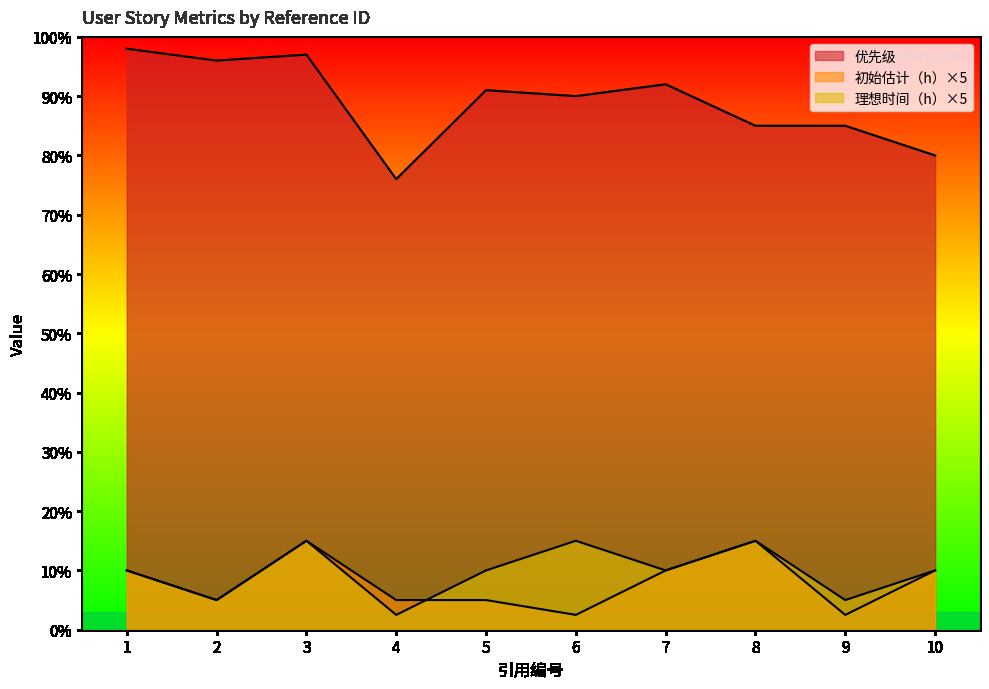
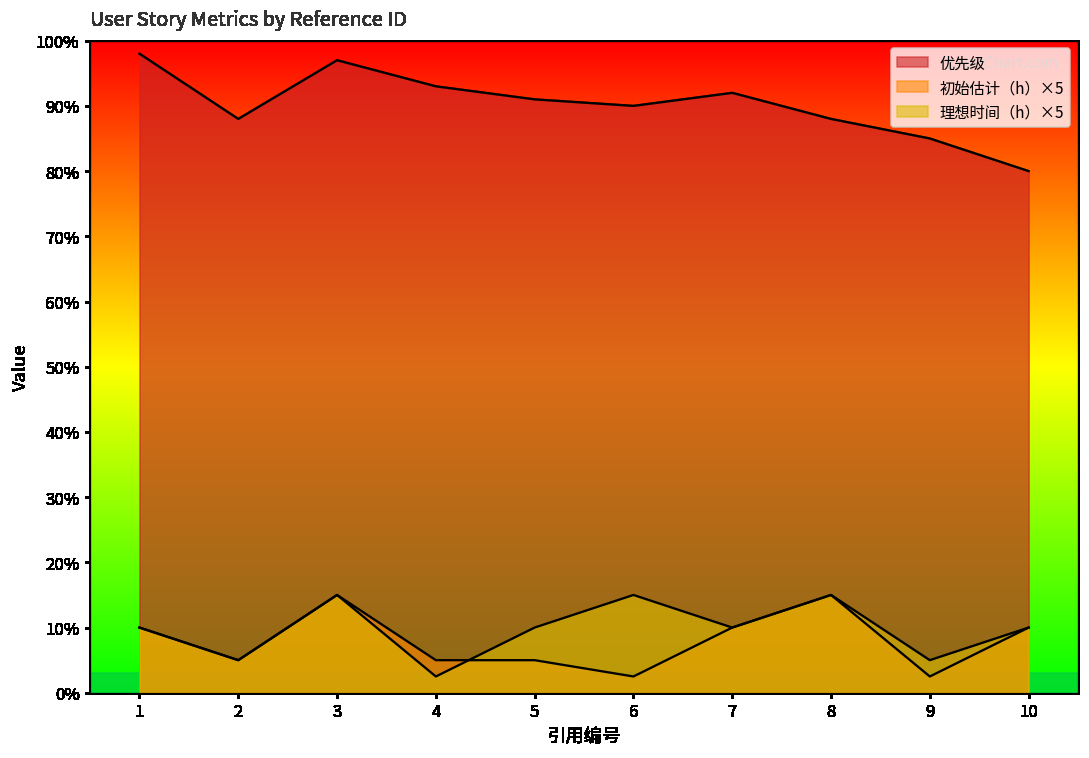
  {
    "优先级": {
      "1": "98%",
-     "2": "96%",
+     "2": "88%",
      "3": "97%",
-     "4": "76%",
+     "4": "93%",
      "5": "91%",
      "6": "90%",
      "7": "92%",
-     "8": "85%",
+     "8": "88%",
      "9": "85%",
      "10": "80%"
    }
  }
